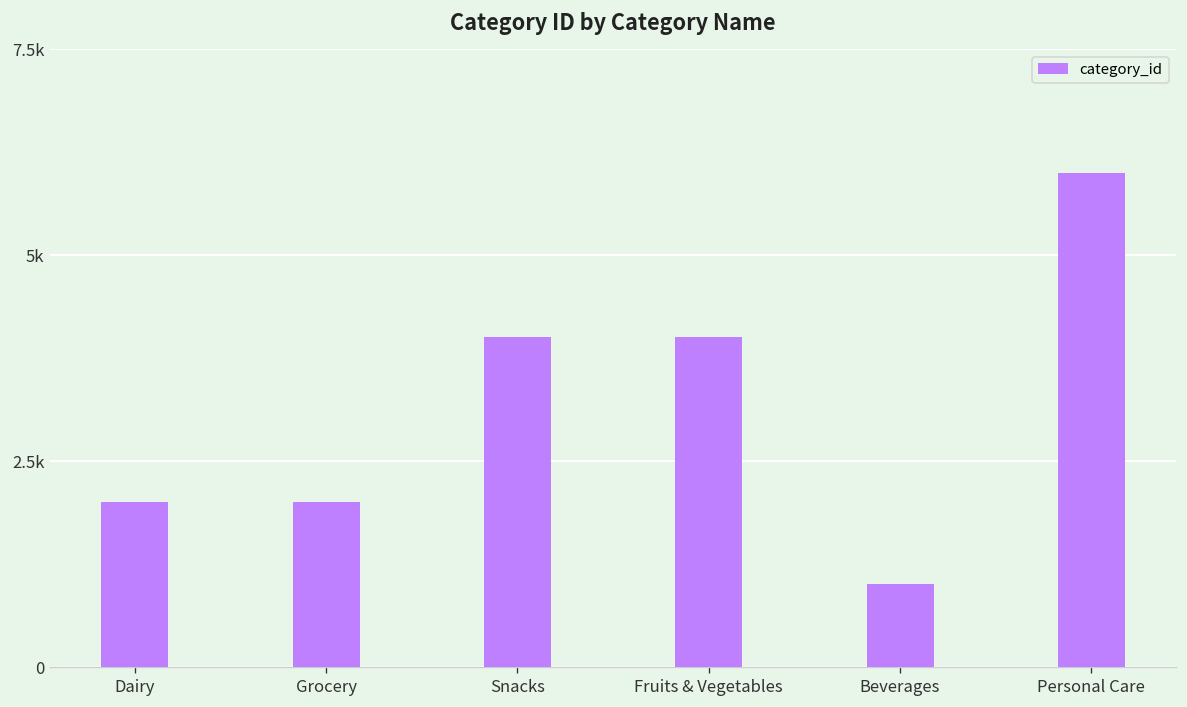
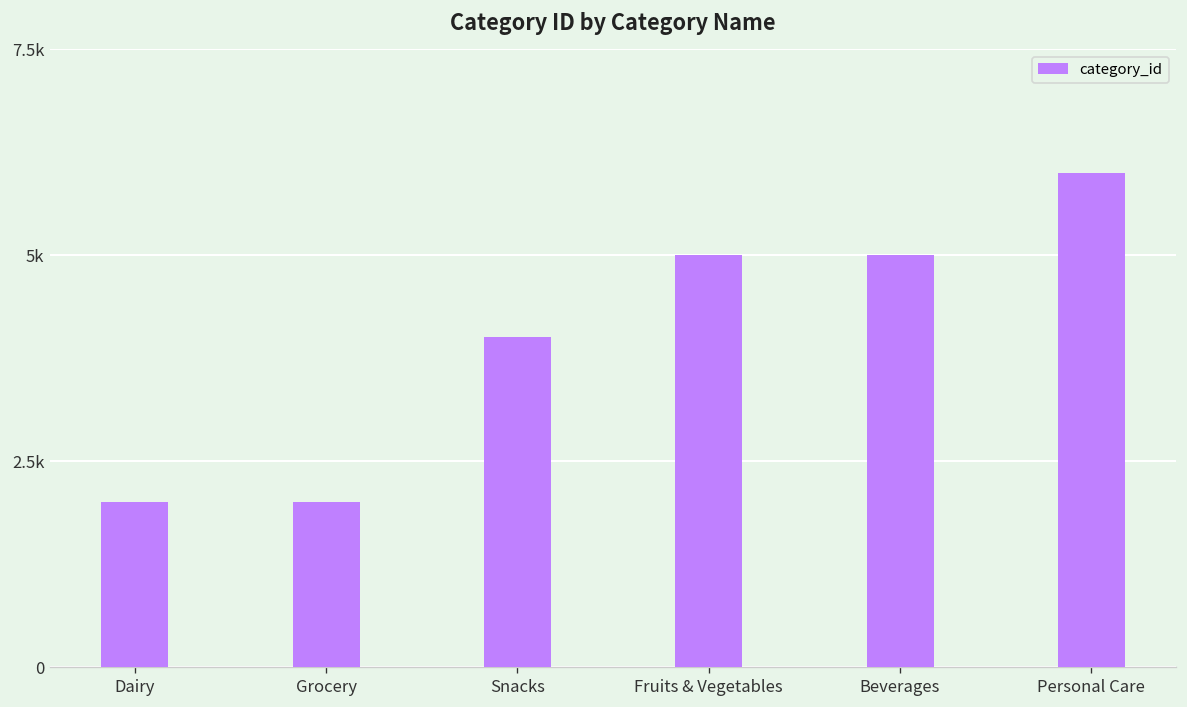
  {
    "Dairy": 2000,
    "Grocery": 2000,
    "Snacks": 4000,
-   "Fruits & Vegetables": 4000,
-   "Beverages": 1000,
+   "Fruits & Vegetables": 5000,
+   "Beverages": 5000,
    "Personal Care": 6000
  }
